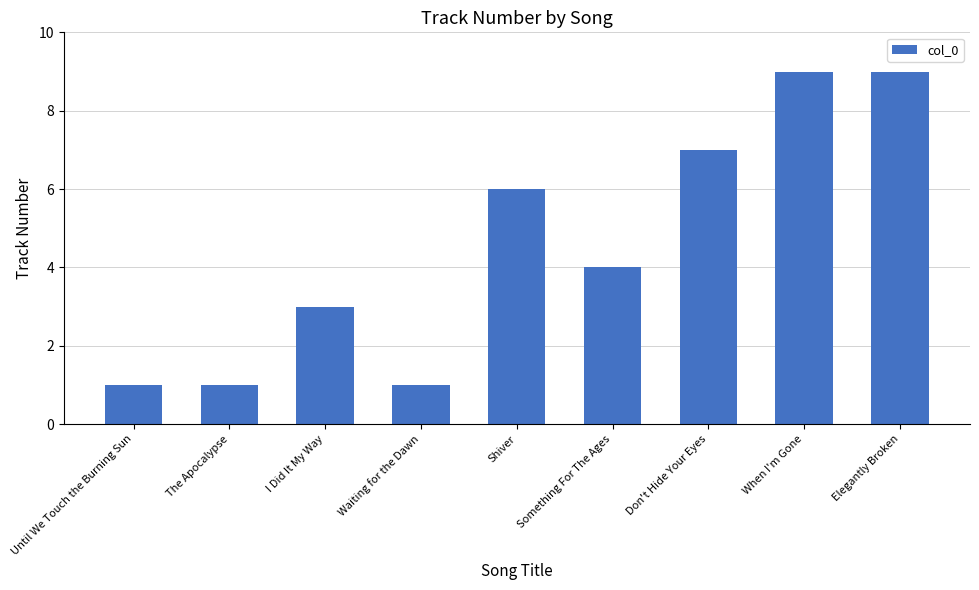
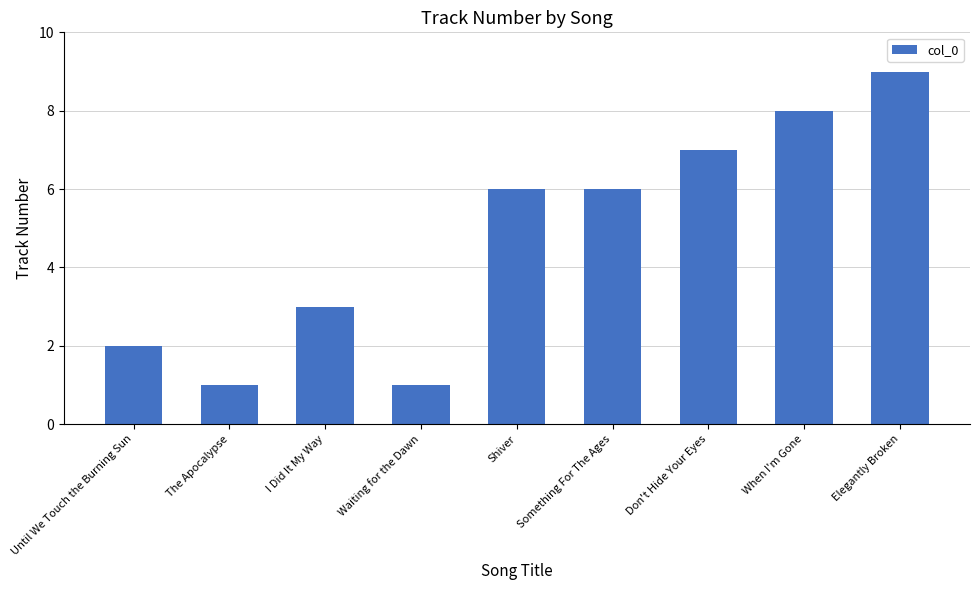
  {
-   "Until We Touch the Burning Sun": 1,
+   "Until We Touch the Burning Sun": 2,
    "The Apocalypse": 1,
    "I Did It My Way": 3,
    "Waiting for the Dawn": 1,
    "Shiver": 6,
-   "Something For The Ages": 4,
+   "Something For The Ages": 6,
    "Don't Hide Your Eyes": 7,
-   "When I'm Gone": 9,
+   "When I'm Gone": 8,
    "Elegantly Broken": 9
  }
